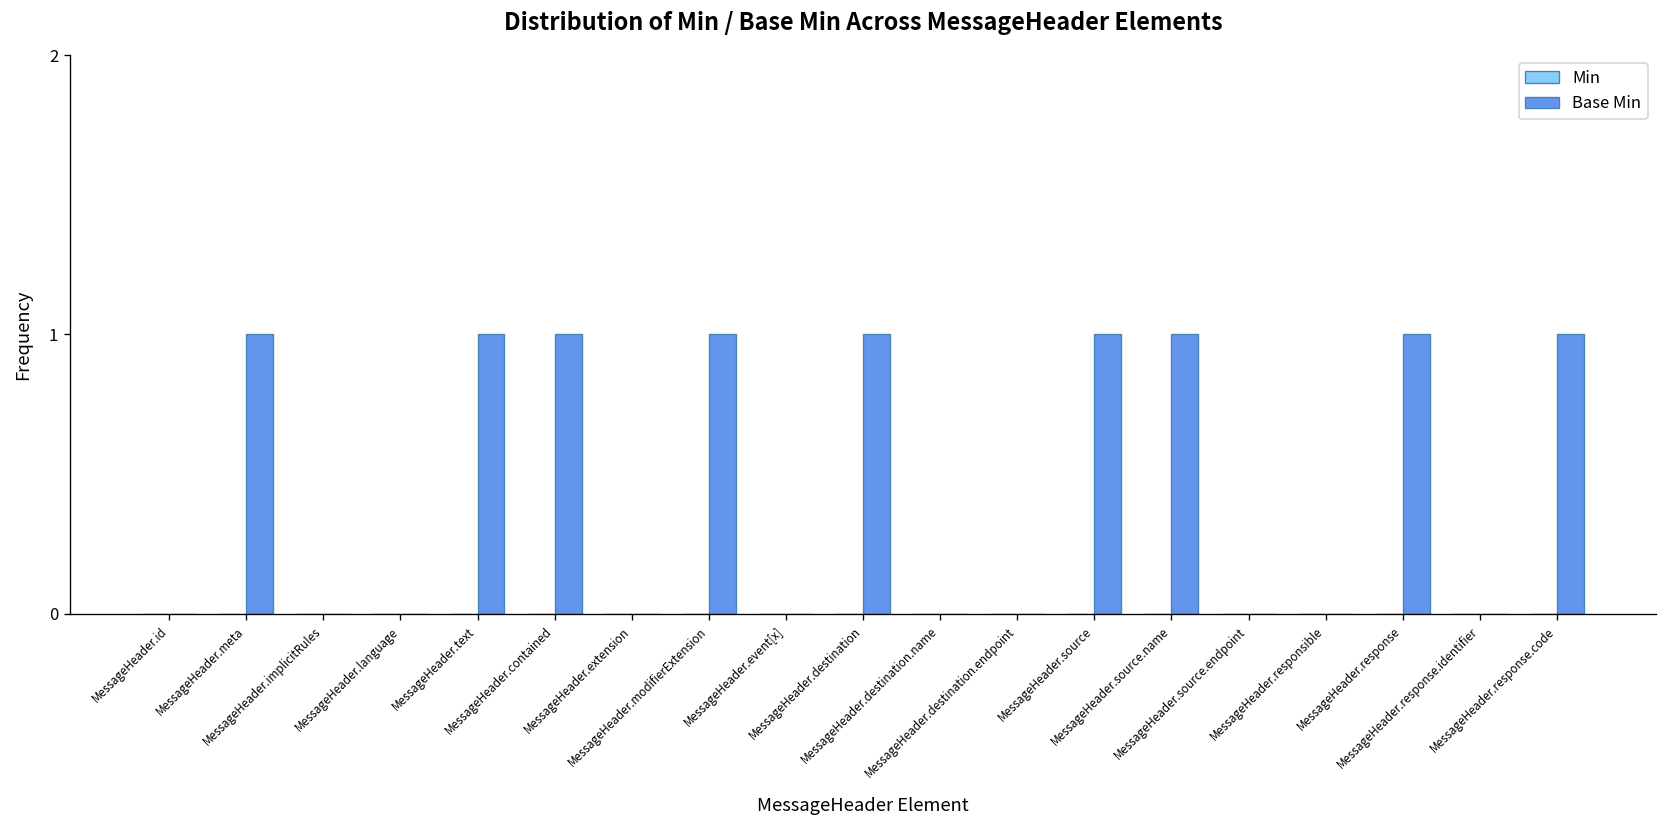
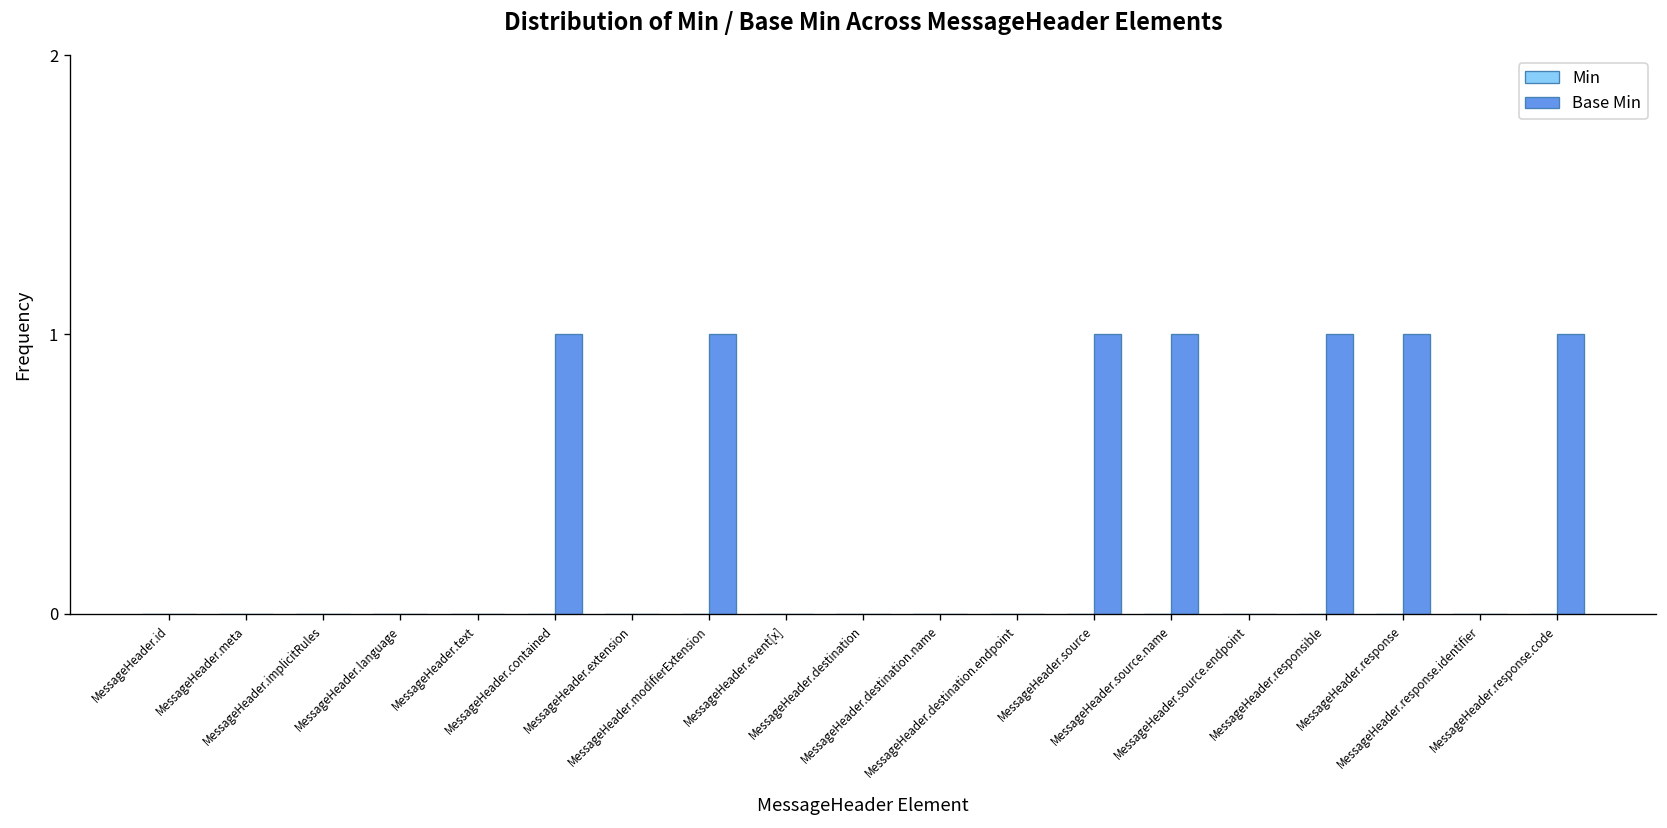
  {
    "Min": {
      "MessageHeader.id": 0,
      "MessageHeader.meta": 0,
      "MessageHeader.implicitRules": 0,
      "MessageHeader.language": 0,
      "MessageHeader.text": 0,
      "MessageHeader.contained": 0,
      "MessageHeader.extension": 0,
      "MessageHeader.modifierExtension": 0,
      "MessageHeader.event[x]": 0,
      "MessageHeader.destination": 0,
      "MessageHeader.destination.name": 0,
      "MessageHeader.destination.endpoint": 0,
      "MessageHeader.source": 0,
      "MessageHeader.source.name": 0,
      "MessageHeader.source.endpoint": 0,
      "MessageHeader.responsible": 0,
      "MessageHeader.response": 0,
      "MessageHeader.response.identifier": 0,
      "MessageHeader.response.code": 0
    },
    "Base Min": {
      "MessageHeader.id": 0,
-     "MessageHeader.meta": 1,
+     "MessageHeader.meta": 0,
      "MessageHeader.implicitRules": 0,
      "MessageHeader.language": 0,
-     "MessageHeader.text": 1,
+     "MessageHeader.text": 0,
      "MessageHeader.contained": 1,
      "MessageHeader.extension": 0,
      "MessageHeader.modifierExtension": 1,
      "MessageHeader.event[x]": 0,
-     "MessageHeader.destination": 1,
+     "MessageHeader.destination": 0,
      "MessageHeader.destination.name": 0,
      "MessageHeader.destination.endpoint": 0,
      "MessageHeader.source": 1,
      "MessageHeader.source.name": 1,
      "MessageHeader.source.endpoint": 0,
-     "MessageHeader.responsible": 0,
+     "MessageHeader.responsible": 1,
      "MessageHeader.response": 1,
      "MessageHeader.response.identifier": 0,
      "MessageHeader.response.code": 1
    }
  }
